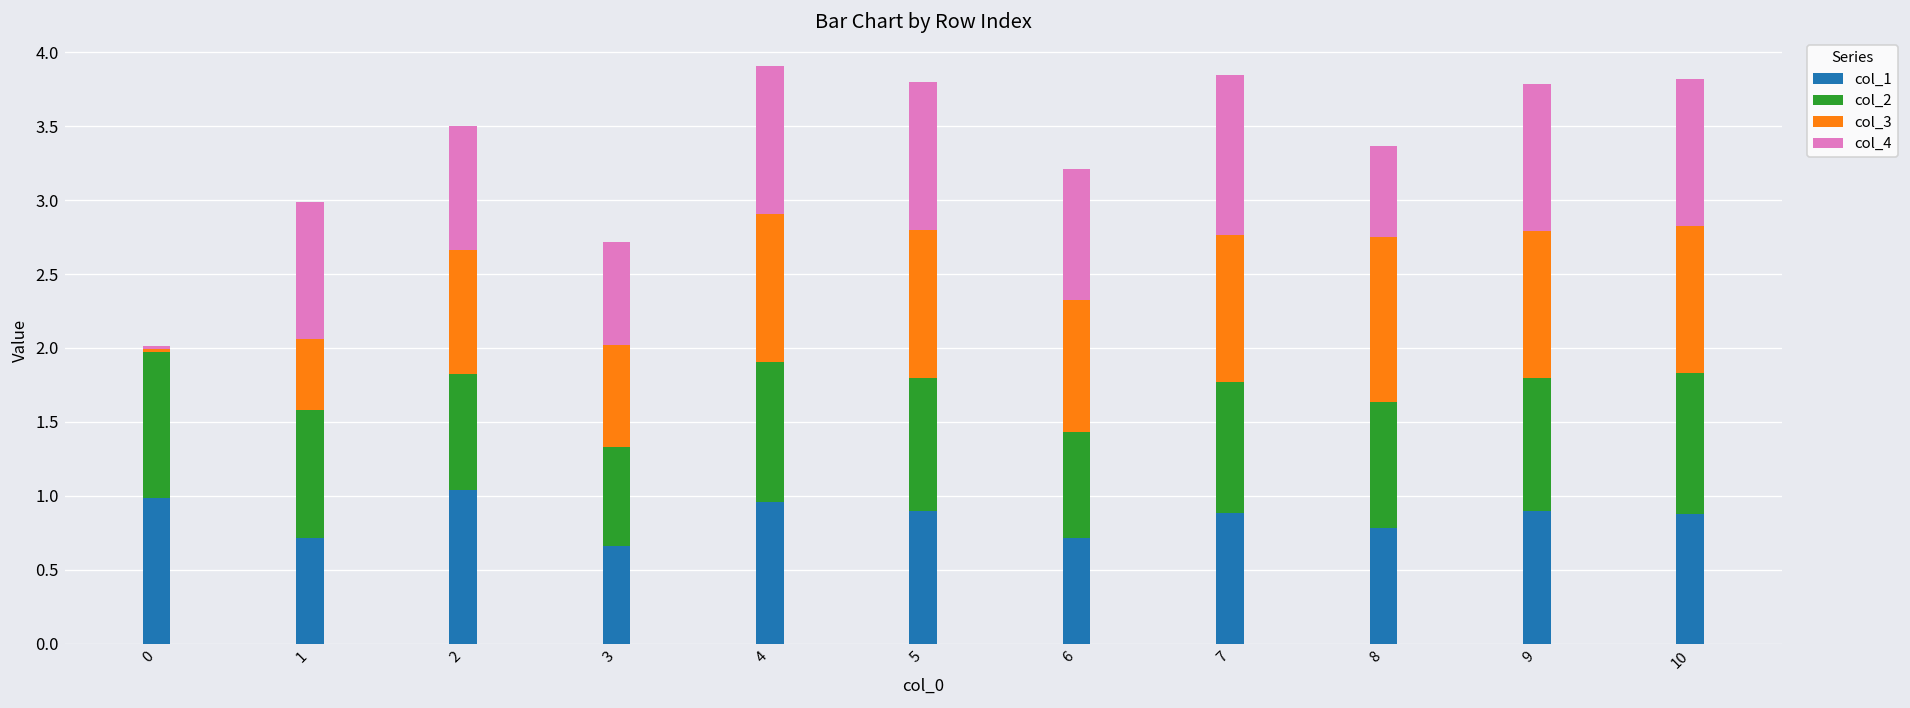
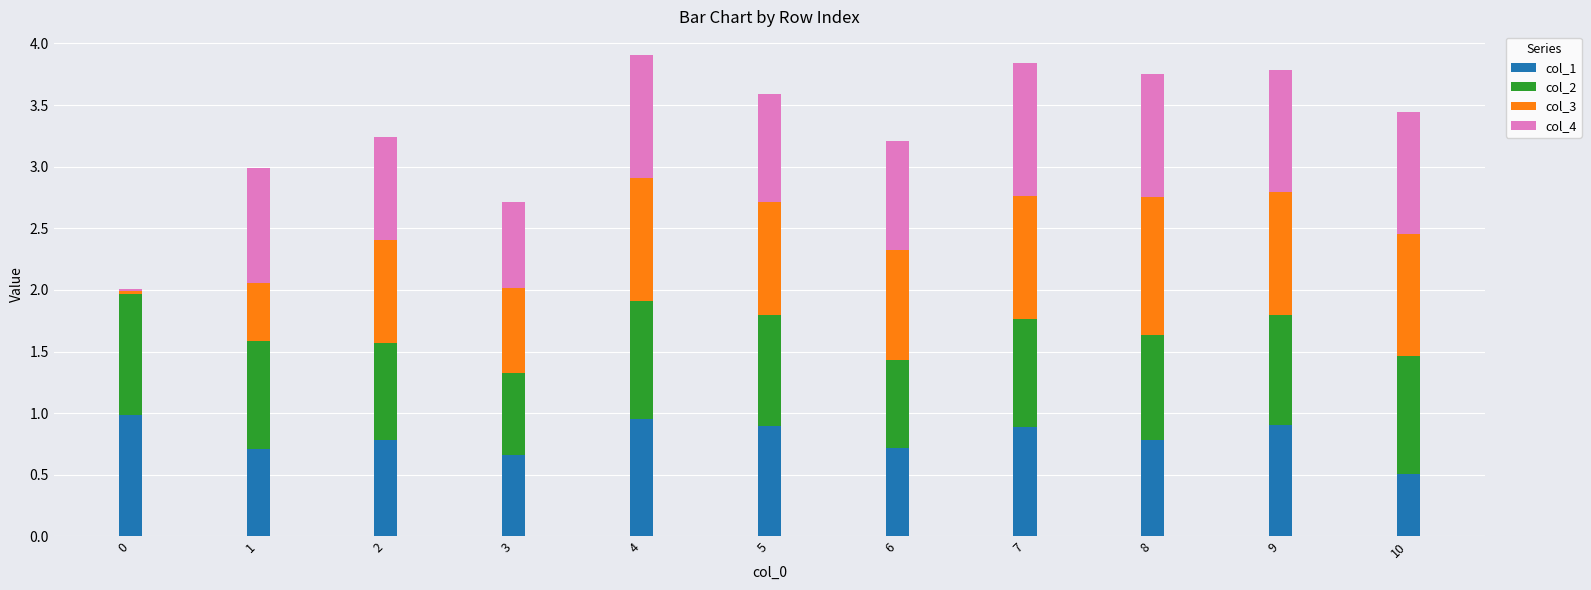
  {
    "col_1": {
      "0": 0.99,
      "1": 0.71,
-     "2": 1.04,
+     "2": 0.78,
      "3": 0.66,
      "4": 0.96,
      "5": 0.90,
      "6": 0.72,
      "7": 0.88,
      "8": 0.78,
      "9": 0.90,
-     "10": 0.88
+     "10": 0.51
    },
    "col_2": {
      "0": 0.98,
      "1": 0.87,
      "2": 0.78,
      "3": 0.66,
      "4": 0.95,
      "5": 0.90,
      "6": 0.72,
      "7": 0.88,
      "8": 0.85,
      "9": 0.90,
      "10": 0.95
    },
    "col_3": {
      "0": 0.02,
      "1": 0.48,
      "2": 0.84,
      "3": 0.69,
      "4": 1.00,
-     "5": 1.00,
+     "5": 0.92,
      "6": 0.89,
      "7": 1.00,
      "8": 1.12,
      "9": 0.99,
      "10": 0.99
    },
    "col_4": {
      "0": 0.02,
      "1": 0.93,
      "2": 0.84,
      "3": 0.69,
      "4": 1.00,
-     "5": 1.00,
+     "5": 0.87,
      "6": 0.89,
      "7": 1.08,
-     "8": 0.61,
+     "8": 1.00,
      "9": 0.99,
      "10": 0.99
    }
  }
